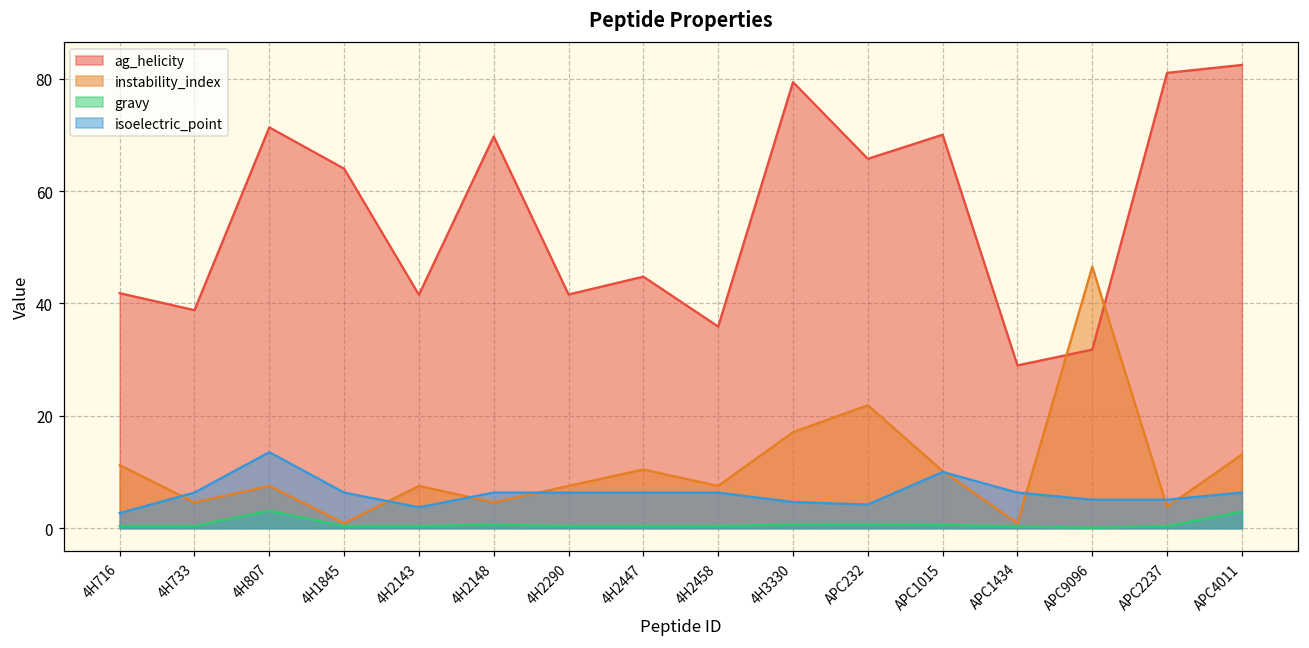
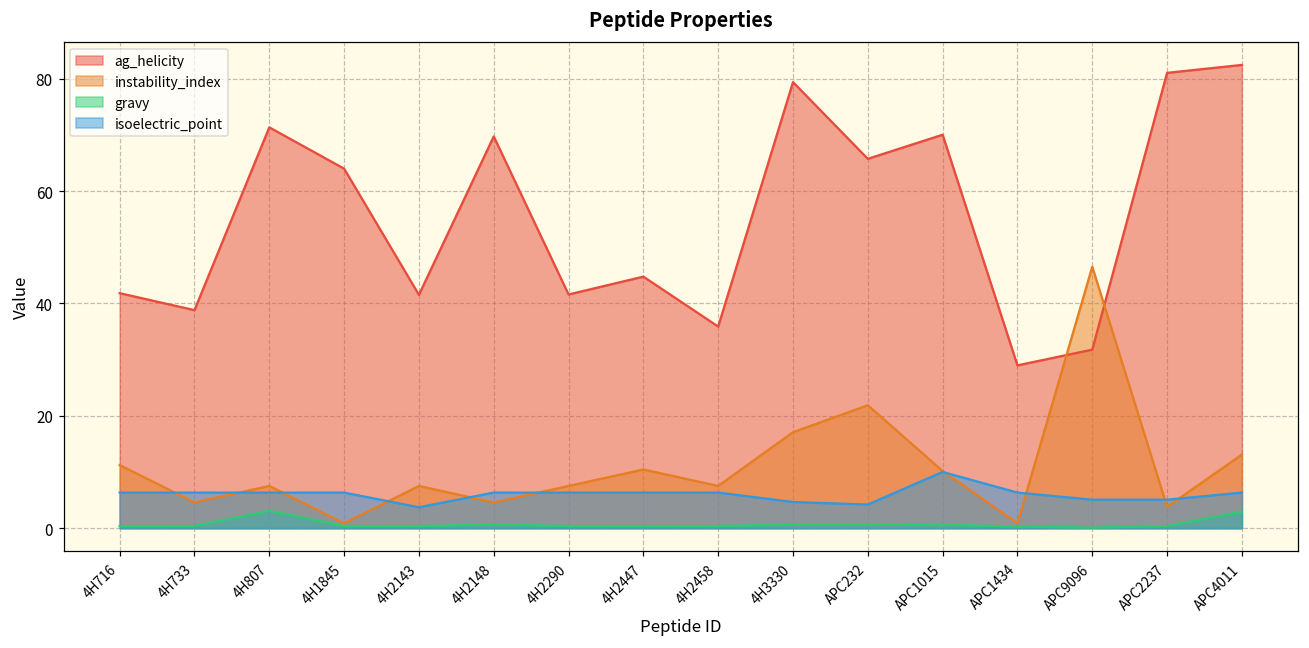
  {
    "gravy": {
      "4H716": 0,
      "4H733": 0,
      "4H807": 3,
      "4H2143": 0,
      "4H2148": 1,
      "4H2290": 0,
      "4H2447": 0,
      "4H2458": 0,
      "4H3330": 1,
      "APC232": 1,
      "APC1015": 1,
      "APC1434": 0,
      "APC9096": 0,
      "APC2237": 0,
      "APC4011": 3
    },
    "isoelectric_point": {
-     "4H716": 3,
+     "4H716": 6,
      "4H733": 6,
-     "4H807": 14,
+     "4H807": 6,
      "4H1845": 6,
      "4H2143": 4,
      "4H2148": 6,
      "4H2290": 6,
      "4H2447": 6,
      "4H2458": 6,
      "4H3330": 5,
      "APC232": 4,
      "APC1434": 6,
      "APC9096": 5,
      "APC2237": 5,
      "APC4011": 6
    }
  }
